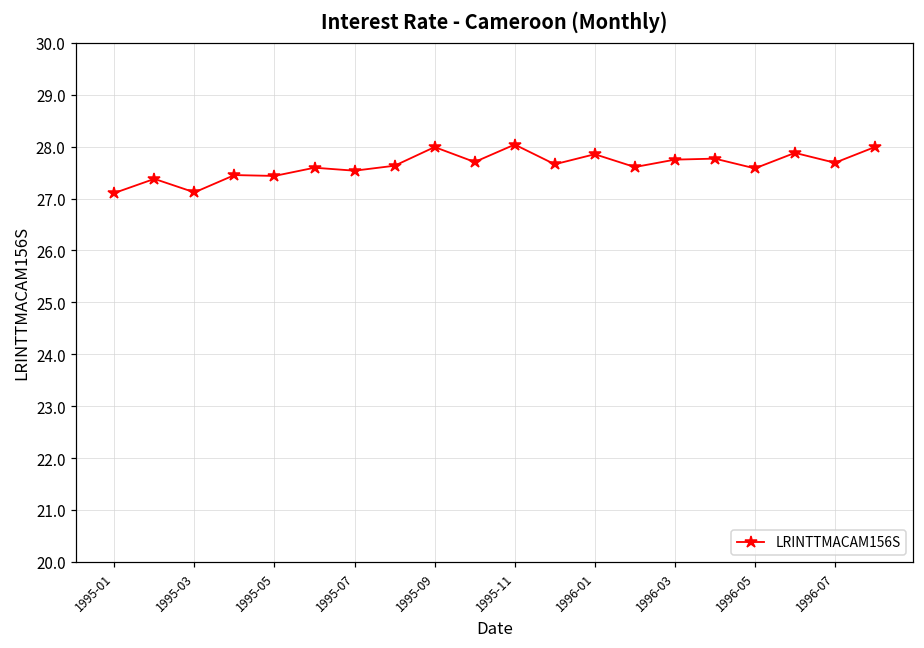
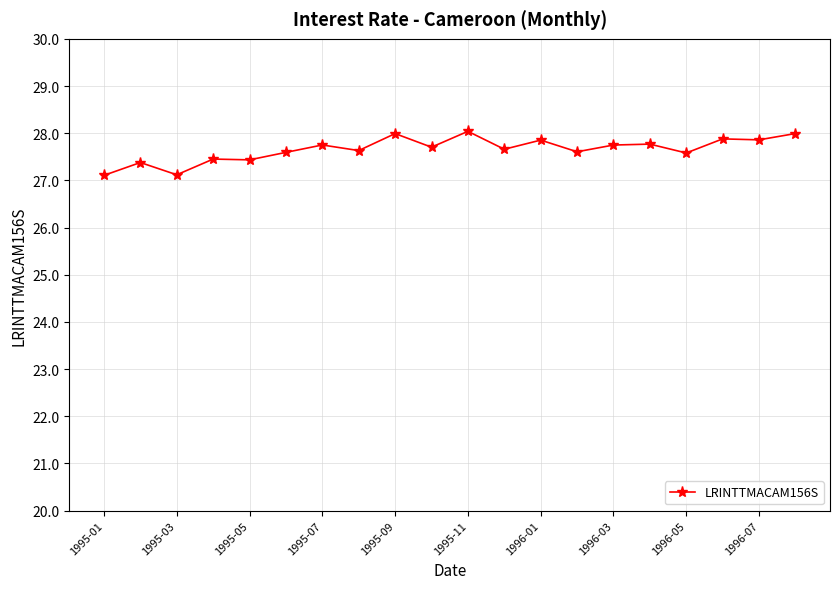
  {
    "1995-01": 27.1,
    "1995-03": 27.1,
    "1995-05": 27.4,
-   "1995-07": 27.5,
+   "1995-07": 27.8,
    "1995-09": 28.0,
    "1995-11": 28.0,
    "1996-01": 27.9,
    "1996-03": 27.7,
    "1996-05": 27.6,
-   "1996-07": 27.7
+   "1996-07": 27.9
  }
